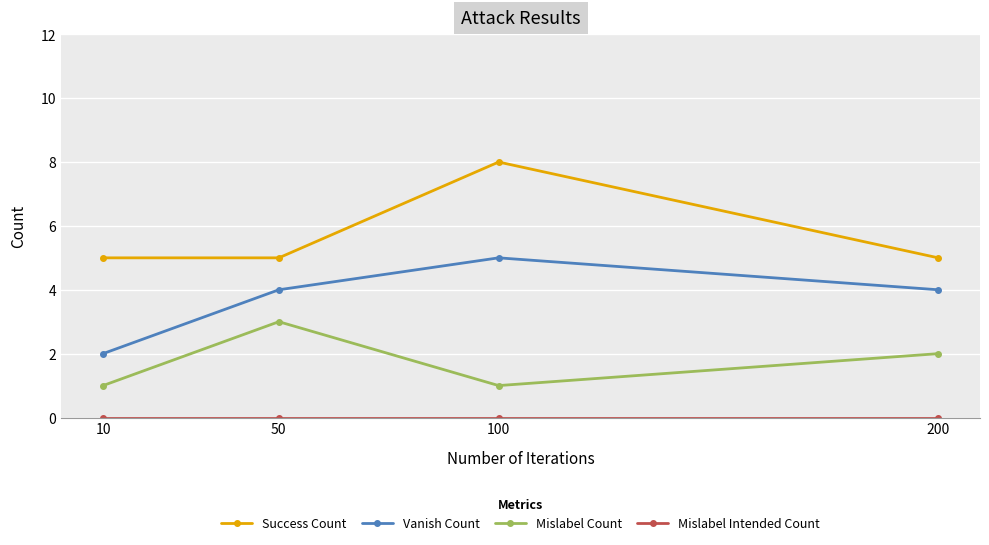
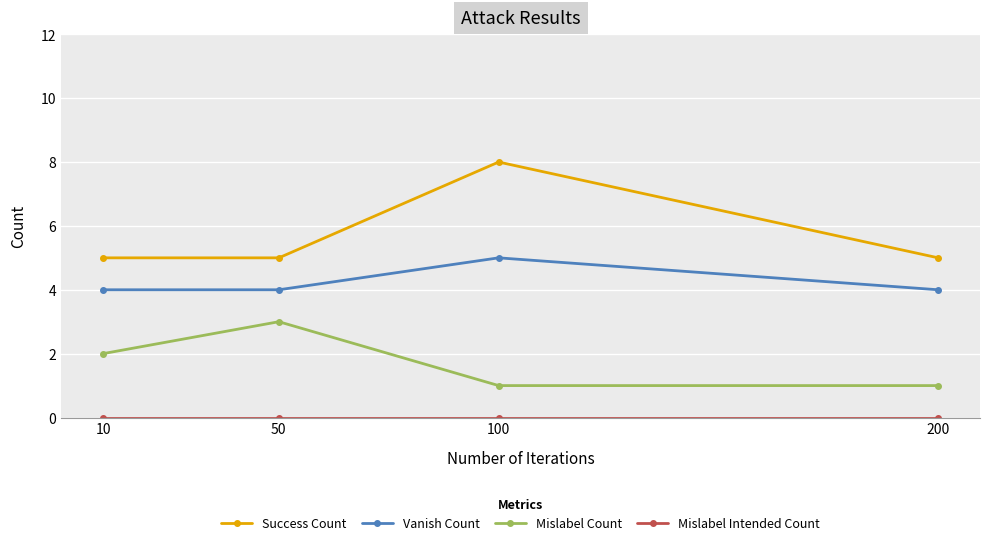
  {
    "Success Count": {
      "10": 5,
      "50": 5,
      "100": 8,
      "200": 5
    },
    "Vanish Count": {
-     "10": 2,
+     "10": 4,
      "50": 4,
      "100": 5,
      "200": 4
    },
    "Mislabel Count": {
-     "10": 1,
+     "10": 2,
      "50": 3,
      "100": 1,
-     "200": 2
+     "200": 1
    },
    "Mislabel Intended Count": {
      "10": 0,
      "50": 0,
      "100": 0,
      "200": 0
    }
  }
